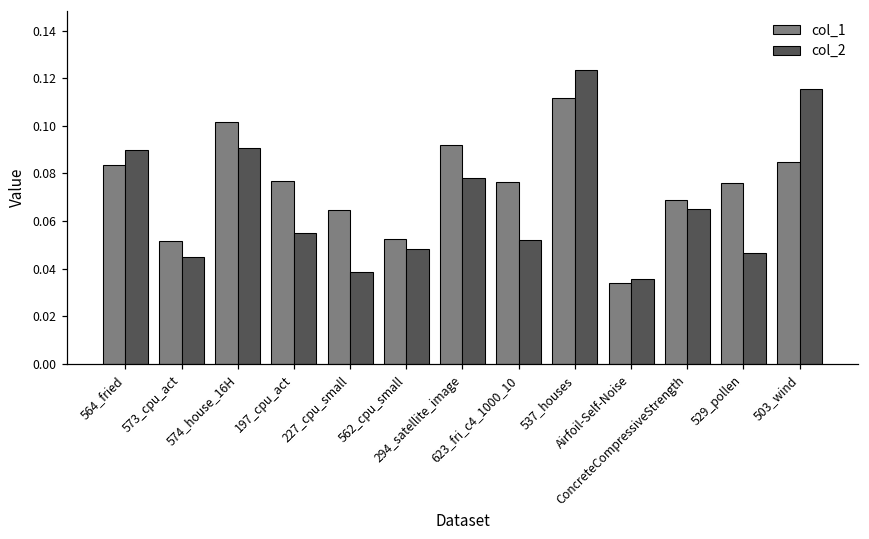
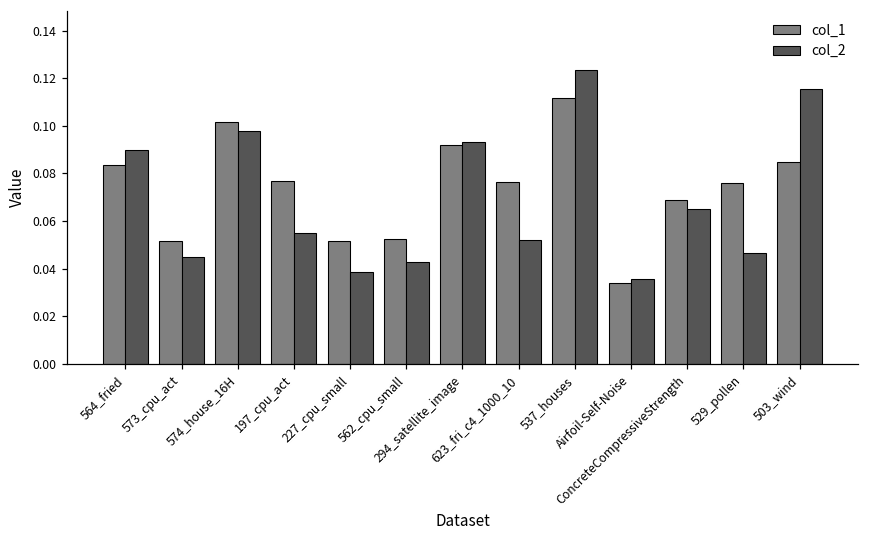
  {
    "col_1": {
      "564_fried": 0.084,
      "573_cpu_act": 0.052,
      "574_house_16H": 0.101,
      "197_cpu_act": 0.077,
-     "227_cpu_small": 0.065,
+     "227_cpu_small": 0.051,
      "562_cpu_small": 0.053,
      "294_satellite_image": 0.092,
      "623_fri_c4_1000_10": 0.077,
      "537_houses": 0.112,
      "Airfoil-Self-Noise": 0.034,
      "ConcreteCompressiveStrength": 0.069,
      "529_pollen": 0.076,
      "503_wind": 0.085
    },
    "col_2": {
      "564_fried": 0.090,
      "573_cpu_act": 0.045,
-     "574_house_16H": 0.091,
+     "574_house_16H": 0.098,
      "197_cpu_act": 0.055,
      "227_cpu_small": 0.039,
-     "562_cpu_small": 0.048,
-     "294_satellite_image": 0.078,
+     "562_cpu_small": 0.043,
+     "294_satellite_image": 0.093,
      "623_fri_c4_1000_10": 0.052,
      "537_houses": 0.124,
      "Airfoil-Self-Noise": 0.036,
      "ConcreteCompressiveStrength": 0.065,
      "529_pollen": 0.047,
      "503_wind": 0.116
    }
  }
